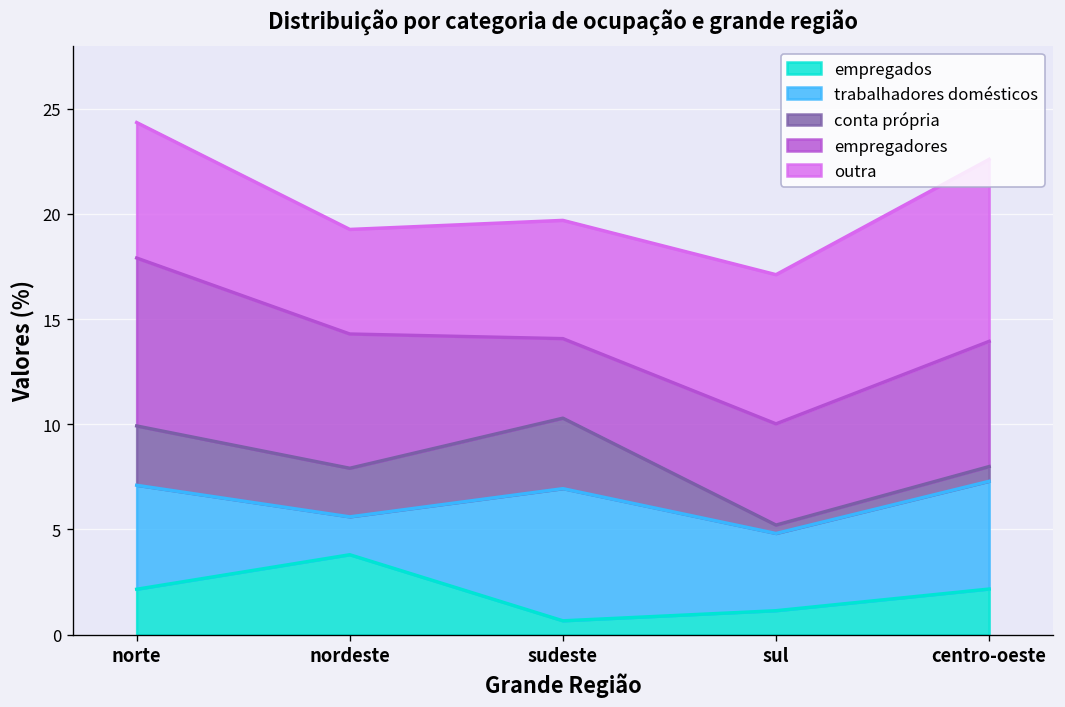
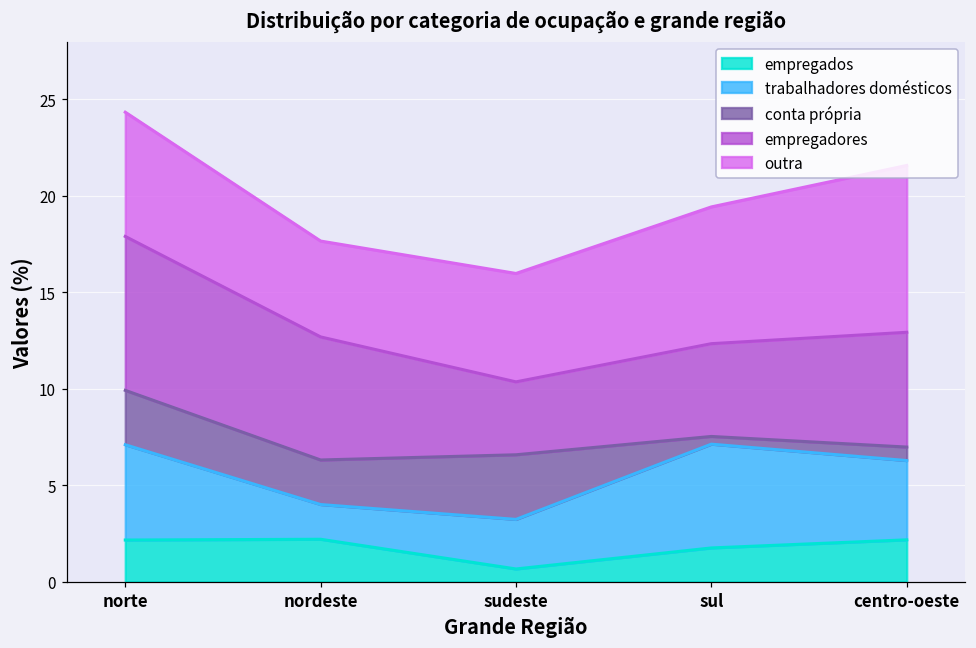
  {
    "empregados": {
      "norte": 2.2,
-     "nordeste": 3.8,
+     "nordeste": 2.2,
      "sudeste": 0.7,
-     "sul": 1.1,
+     "sul": 1.8,
      "centro-oeste": 2.2
    },
    "trabalhadores domésticos": {
      "norte": 4.9,
      "nordeste": 1.8,
-     "sudeste": 6.3,
-     "sul": 3.7,
-     "centro-oeste": 5.1
+     "sudeste": 2.6,
+     "sul": 5.4,
+     "centro-oeste": 4.1
    },
    "conta própria": {
      "norte": 2.8,
      "nordeste": 2.3,
      "sudeste": 3.4,
      "sul": 0.4,
      "centro-oeste": 0.7
    }
  }
